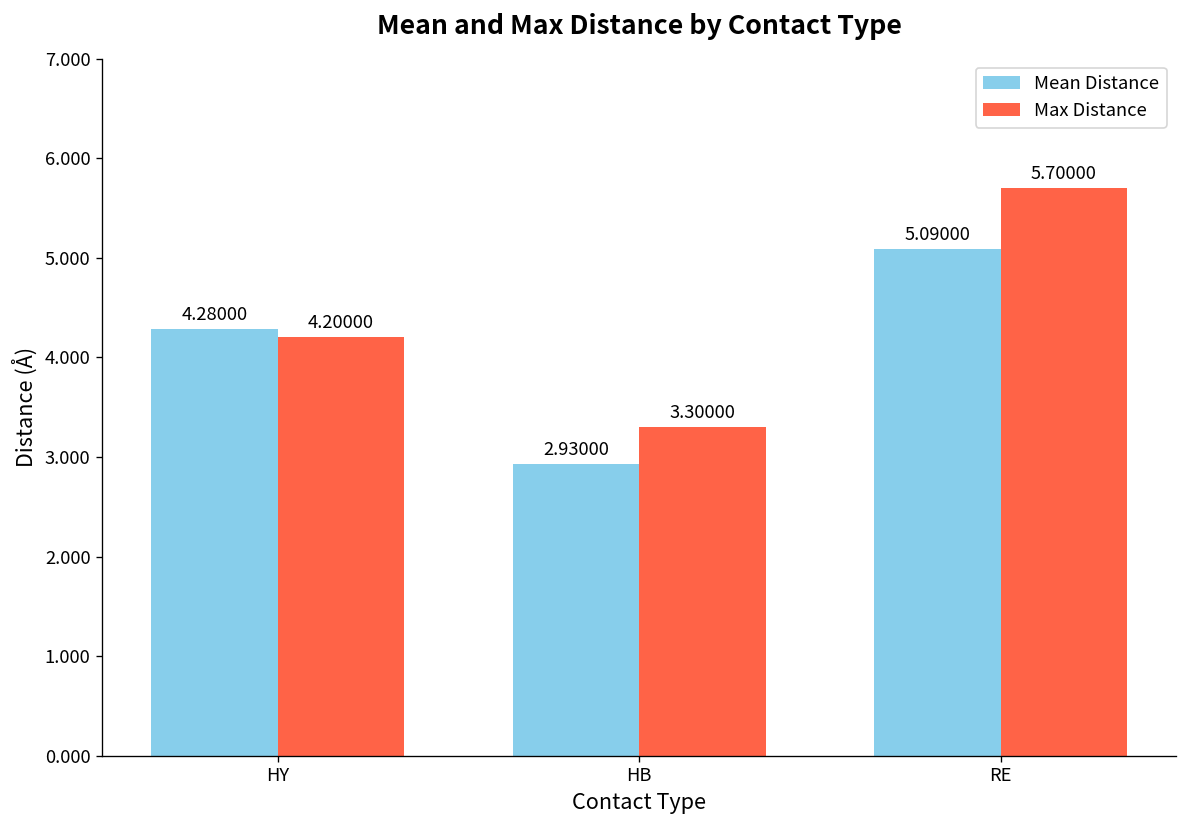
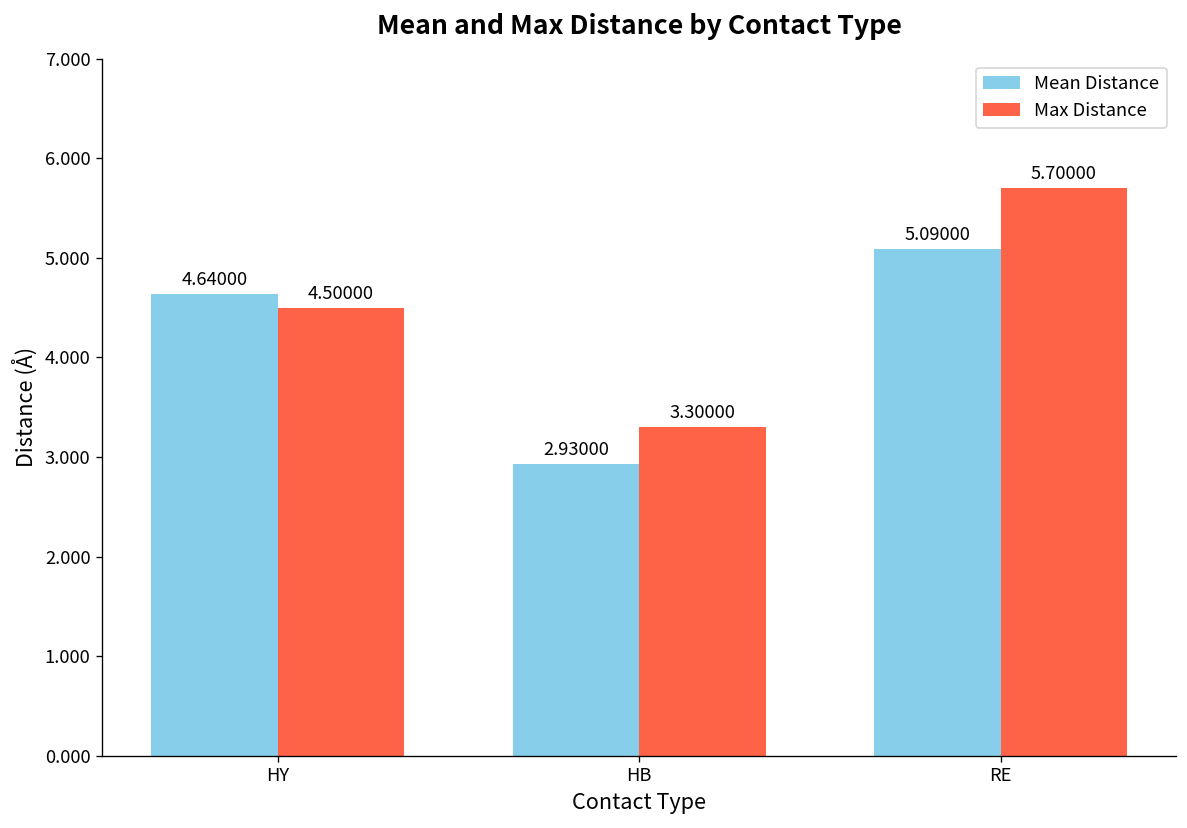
  {
    "Mean Distance": {
-     "HY": 4.28000,
+     "HY": 4.64000,
      "HB": 2.93000,
      "RE": 5.09000
    },
    "Max Distance": {
-     "HY": 4.20000,
+     "HY": 4.50000,
      "HB": 3.30000,
      "RE": 5.70000
    }
  }
